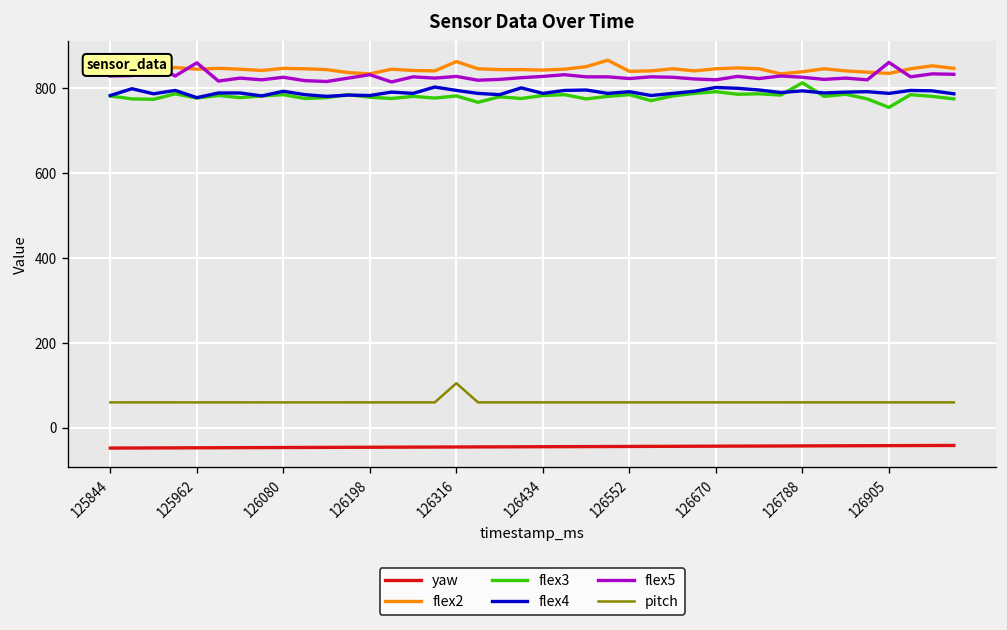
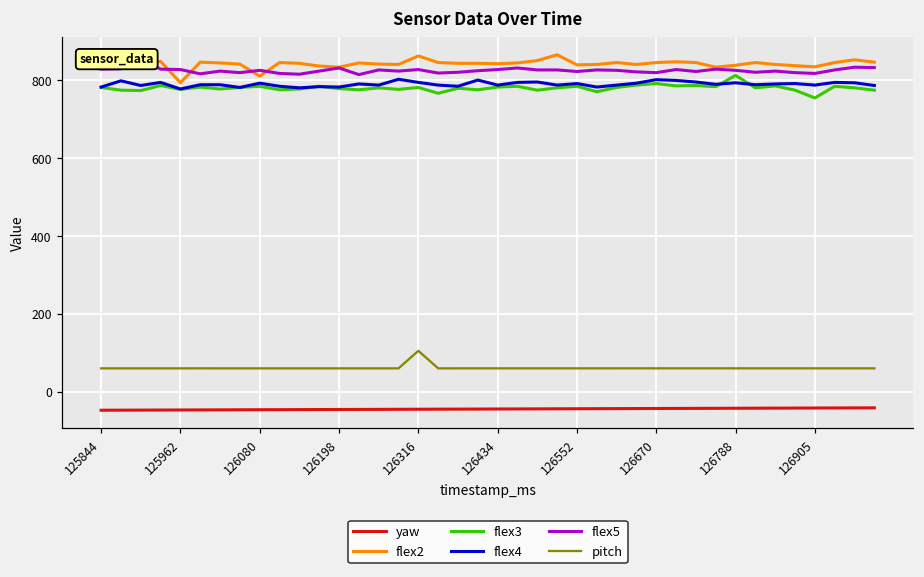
  {
    "yaw": {
      "125844": -50,
      "125962": -50,
      "126080": -50,
      "126198": -50,
      "126316": -40,
      "126434": -40,
      "126552": -40,
      "126670": -40,
      "126788": -40,
      "126905": -40
    },
    "flex2": {
-     "125962": 850,
-     "126080": 850,
+     "125962": 790,
+     "126080": 810,
      "126316": 860,
      "126434": 840,
      "126552": 840,
      "126670": 850,
      "126788": 840,
      "126905": 840
    },
    "flex3": {
      "126080": 790,
      "126316": 780,
      "126670": 790,
      "126788": 810,
      "126905": 760
    },
    "flex4": {
      "126080": 790,
      "126316": 800,
      "126670": 800,
      "126788": 790,
      "126905": 790
    },
    "flex5": {
-     "125962": 860,
+     "125962": 830,
      "126080": 830,
      "126316": 830,
      "126434": 830,
      "126552": 820,
      "126670": 820,
      "126788": 830,
-     "126905": 860
+     "126905": 820
    },
    "pitch": {
      "125844": 60,
      "125962": 60,
      "126080": 60,
      "126198": 60,
      "126316": 110,
      "126434": 60,
      "126552": 60,
      "126670": 60,
      "126788": 60,
      "126905": 60
    }
  }
